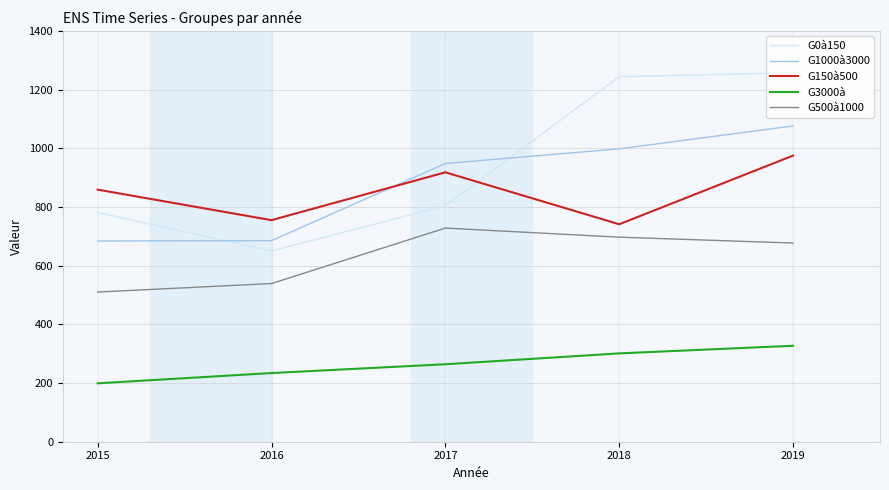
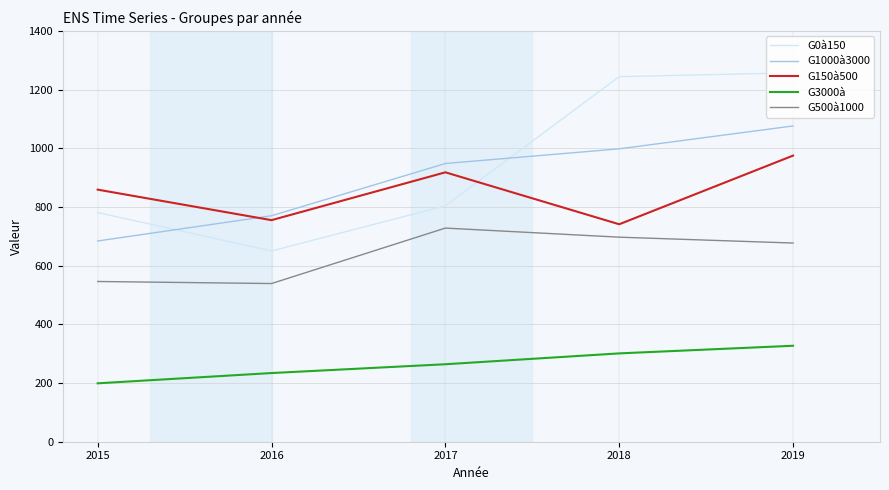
  {
    "G0à150": {
      "2015": 780,
      "2016": 650,
      "2017": 800,
      "2018": 1240
    },
    "G1000à3000": {
      "2015": 680,
-     "2016": 690,
+     "2016": 770,
      "2017": 950,
      "2018": 1000,
      "2019": 1080
    },
    "G150à500": {
      "2015": 860,
      "2016": 760,
      "2017": 920,
      "2018": 740,
      "2019": 980
    },
    "G3000à": {
      "2015": 200,
      "2016": 230,
      "2017": 260,
      "2018": 300,
      "2019": 330
    },
    "G500à1000": {
-     "2015": 510,
+     "2015": 550,
      "2016": 540,
      "2017": 730,
      "2018": 700,
      "2019": 680
    }
  }
